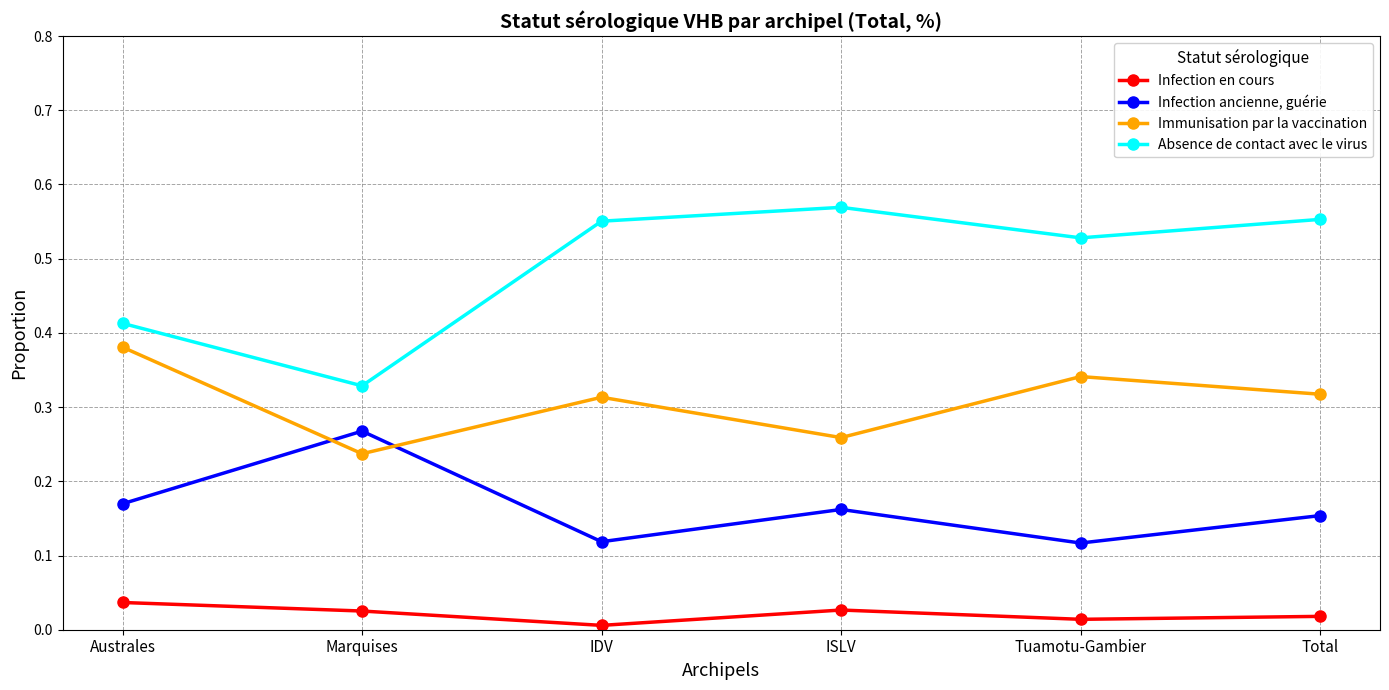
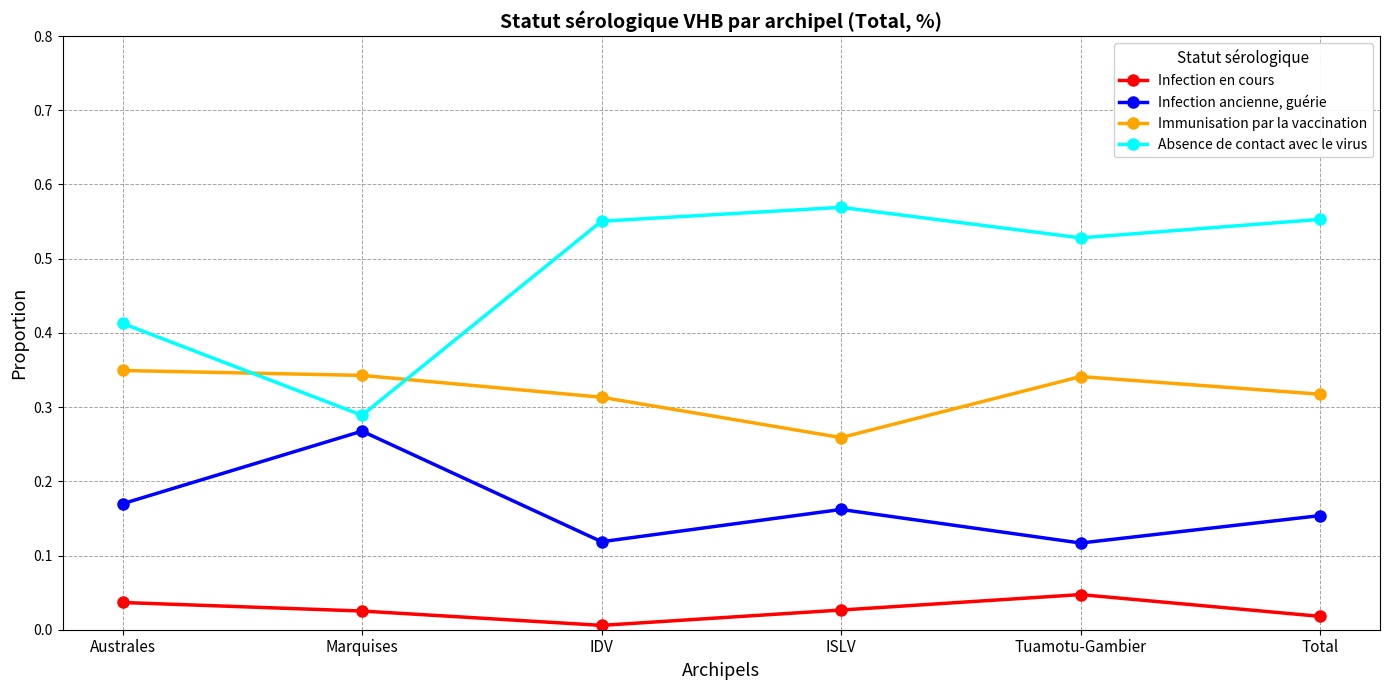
  {
    "Infection en cours": {
      "Australes": 0.04,
      "Marquises": 0.03,
      "IDV": 0.01,
      "ISLV": 0.03,
-     "Tuamotu-Gambier": 0.01,
+     "Tuamotu-Gambier": 0.05,
      "Total": 0.02
    },
    "Infection ancienne, guérie": {
      "Australes": 0.17,
      "Marquises": 0.27,
      "IDV": 0.12,
      "ISLV": 0.16,
      "Tuamotu-Gambier": 0.12,
      "Total": 0.15
    },
    "Immunisation par la vaccination": {
-     "Australes": 0.38,
-     "Marquises": 0.24,
+     "Australes": 0.35,
+     "Marquises": 0.34,
      "IDV": 0.31,
      "ISLV": 0.26,
      "Tuamotu-Gambier": 0.34,
      "Total": 0.32
    },
    "Absence de contact avec le virus": {
      "Australes": 0.41,
-     "Marquises": 0.33,
+     "Marquises": 0.29,
      "IDV": 0.55,
      "ISLV": 0.57,
      "Tuamotu-Gambier": 0.53,
      "Total": 0.55
    }
  }
